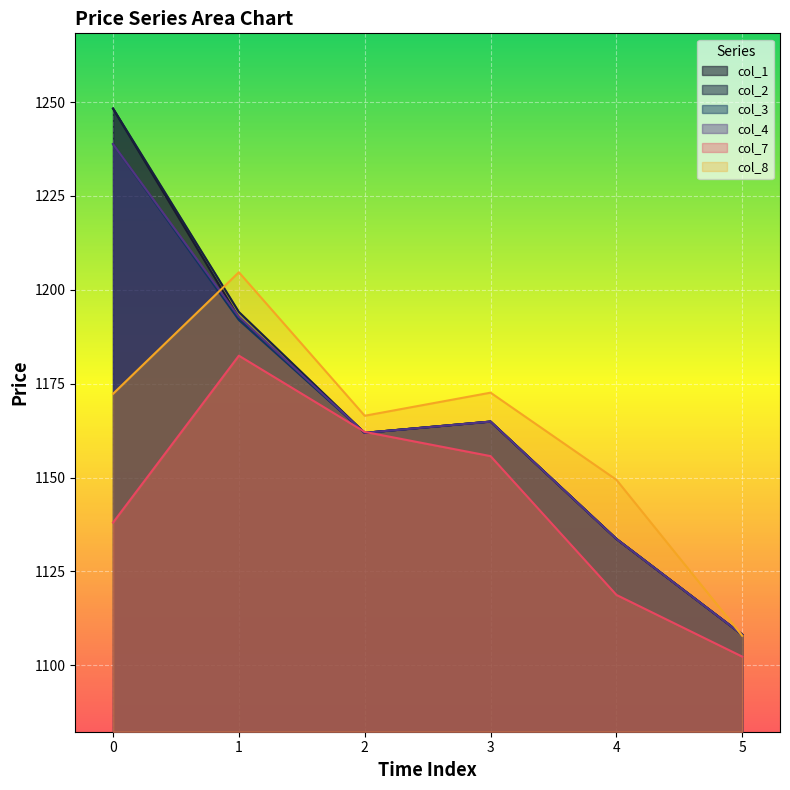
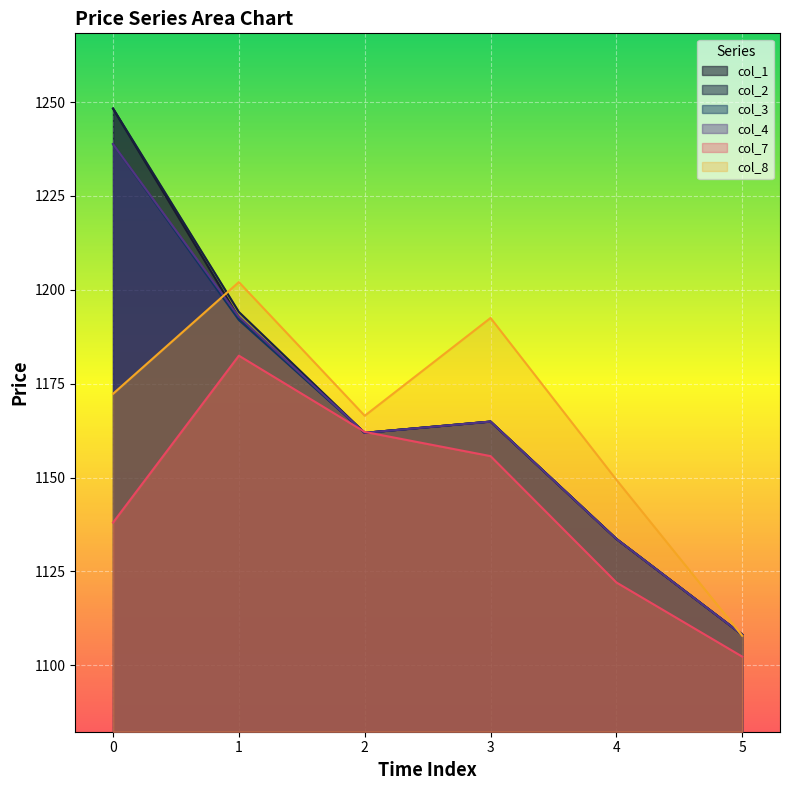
  {
    "col_7": {
      "0": 1138,
      "1": 1182,
      "3": 1156,
-     "4": 1119,
+     "4": 1122,
      "5": 1102
    },
    "col_8": {
      "0": 1172,
-     "1": 1205,
+     "1": 1202,
      "2": 1166,
-     "3": 1173,
+     "3": 1193,
      "4": 1149
    }
  }
